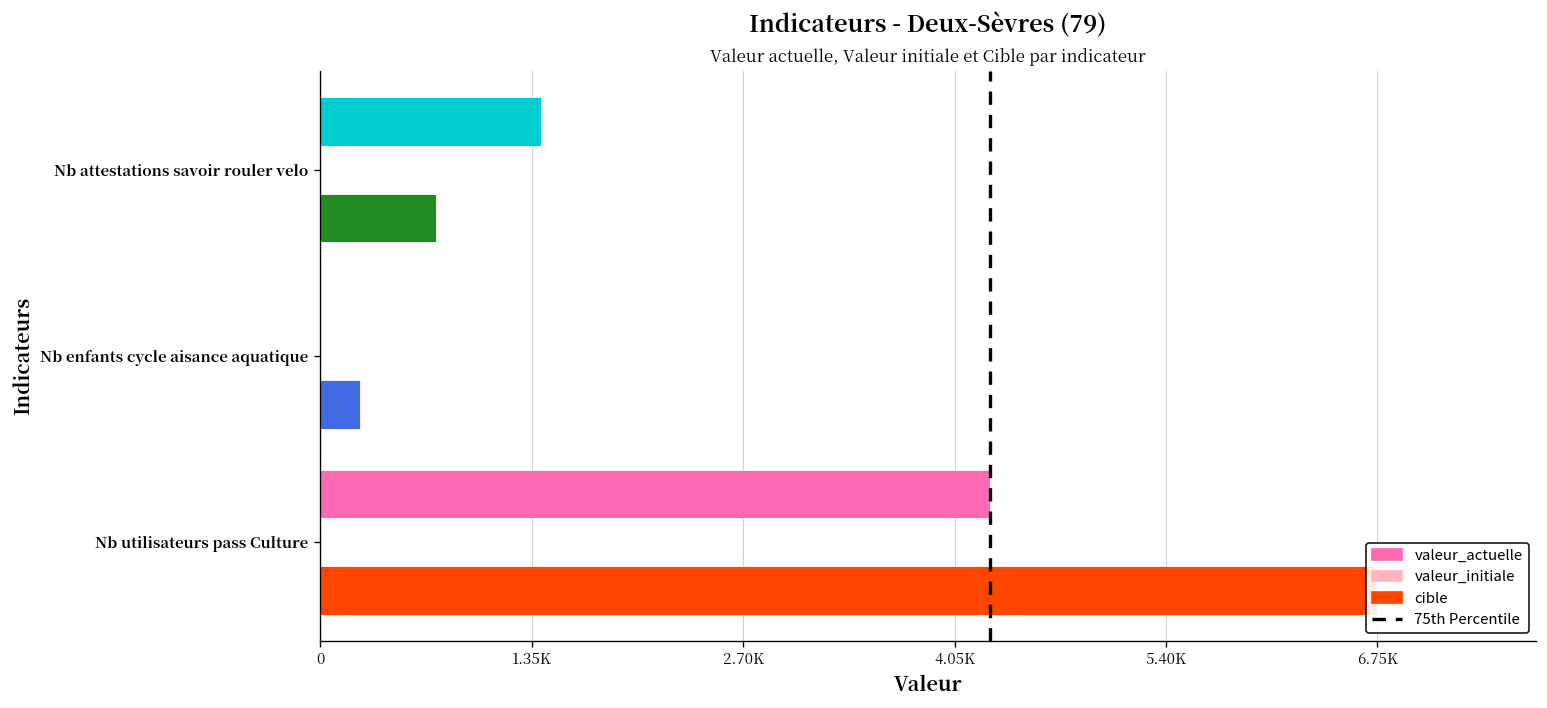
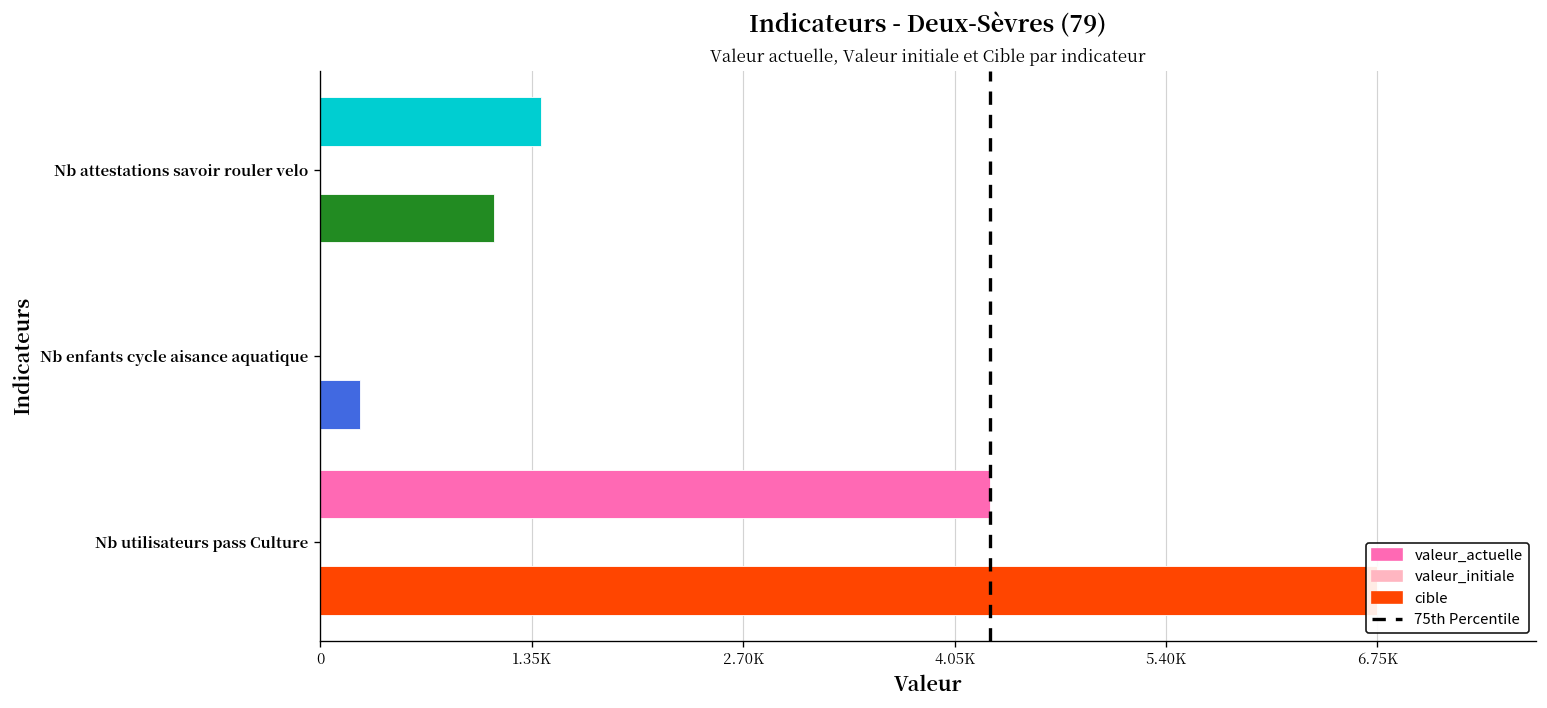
  {
    "valeur_actuelle": {
      "Nb attestations savoir rouler velo": 1410,
      "Nb enfants cycle aisance aquatique": 0,
      "Nb utilisateurs pass Culture": 4280
    },
    "valeur_initiale": {
      "Nb attestations savoir rouler velo": 0,
      "Nb enfants cycle aisance aquatique": 0,
      "Nb utilisateurs pass Culture": 0
    },
    "cible": {
-     "Nb attestations savoir rouler velo": 740,
+     "Nb attestations savoir rouler velo": 1110,
      "Nb enfants cycle aisance aquatique": 250
    }
  }
